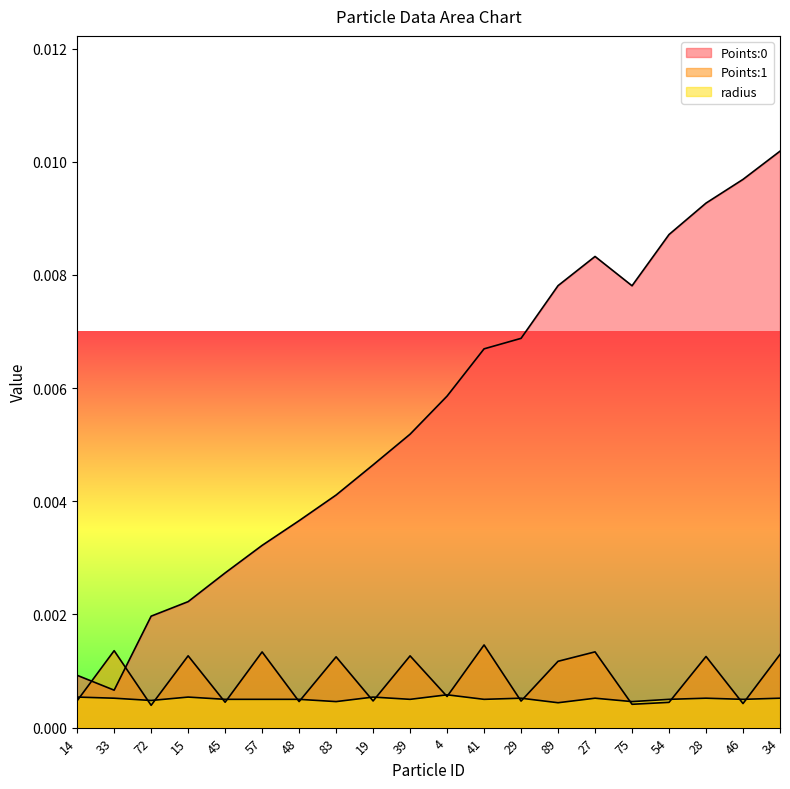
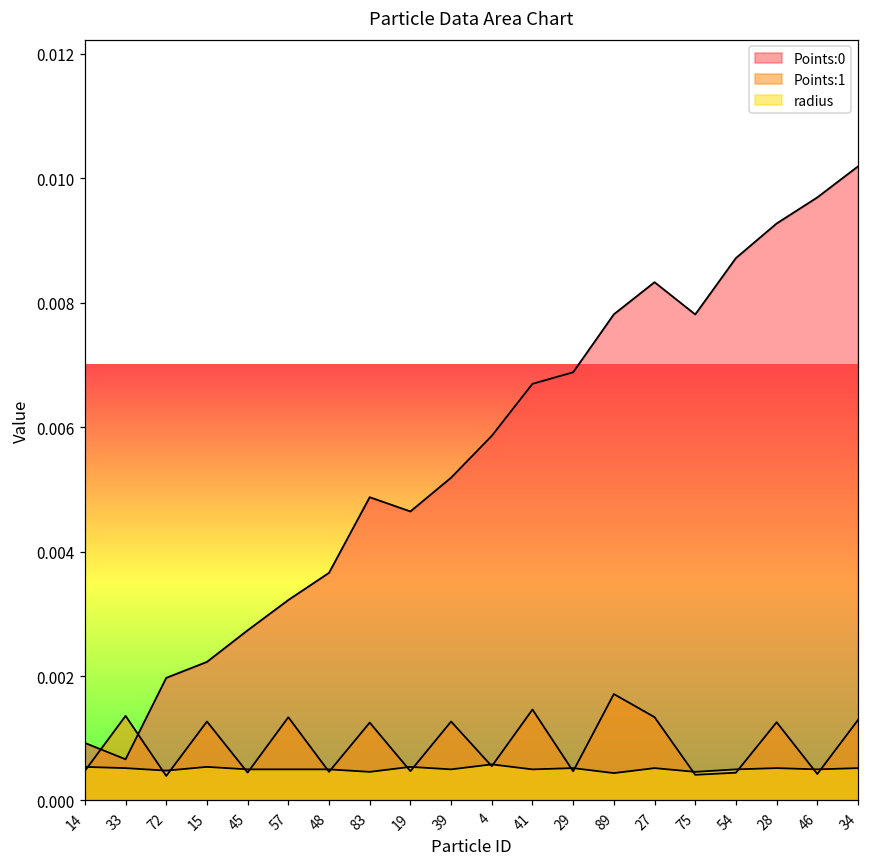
  {
    "Points:0": {
      "14": 0.0009,
      "33": 0.0007,
      "72": 0.0020,
      "15": 0.0022,
      "45": 0.0027,
      "57": 0.0032,
      "48": 0.0037,
-     "83": 0.0041,
+     "83": 0.0049,
      "19": 0.0046,
      "39": 0.0052,
      "4": 0.0059,
      "41": 0.0067,
      "29": 0.0069,
      "89": 0.0078,
      "27": 0.0083,
      "75": 0.0078,
      "54": 0.0087,
      "28": 0.0093,
      "46": 0.0097,
      "34": 0.0102
    },
    "Points:1": {
      "14": 0.0005,
      "33": 0.0014,
      "72": 0.0004,
      "15": 0.0013,
      "45": 0.0004,
      "57": 0.0013,
      "83": 0.0013,
      "19": 0.0005,
      "39": 0.0013,
      "41": 0.0015,
      "29": 0.0005,
-     "89": 0.0012,
+     "89": 0.0017,
      "27": 0.0013,
      "75": 0.0004,
      "54": 0.0004,
      "28": 0.0013,
      "46": 0.0004,
      "34": 0.0013
    },
    "radius": {
      "14": 0.0005,
      "33": 0.0005,
      "72": 0.0005,
      "15": 0.0005,
      "45": 0.0005,
      "57": 0.0005,
      "83": 0.0005,
      "19": 0.0005,
      "39": 0.0005,
      "41": 0.0005,
      "29": 0.0005,
      "89": 0.0004,
      "27": 0.0005,
      "75": 0.0005,
      "54": 0.0005,
      "28": 0.0005,
      "46": 0.0005,
      "34": 0.0005
    }
  }
